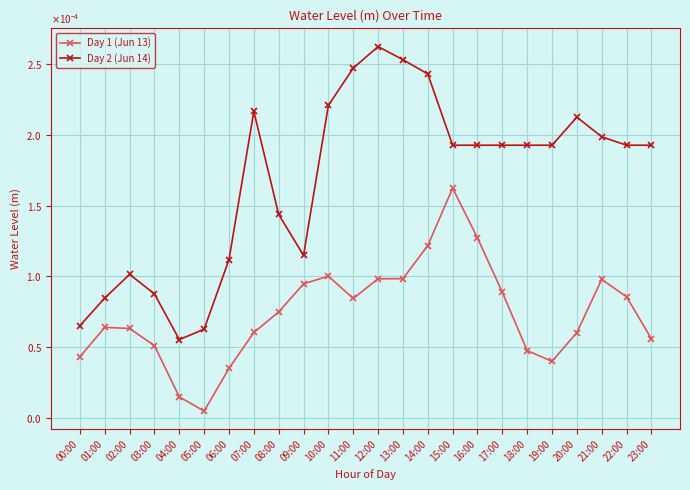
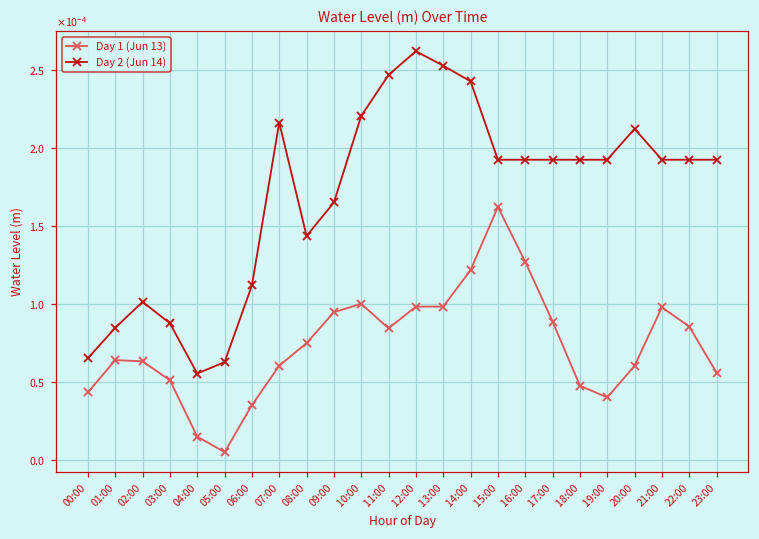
  {
    "Day 1 (Jun 13)": {
      "00:00": 0.000043,
      "01:00": 0.000064,
      "02:00": 0.000063,
      "03:00": 0.000051,
      "04:00": 0.000015,
      "05:00": 0.000005,
      "06:00": 0.000035,
      "07:00": 0.000060,
      "08:00": 0.000075,
      "09:00": 0.000095,
      "10:00": 0.000100,
      "11:00": 0.000084,
      "12:00": 0.000098,
      "13:00": 0.000098,
      "14:00": 0.000122,
      "15:00": 0.000162,
      "16:00": 0.000127,
      "17:00": 0.000089,
      "18:00": 0.000047,
      "19:00": 0.000040,
      "20:00": 0.000060,
      "21:00": 0.000098,
      "22:00": 0.000085,
      "23:00": 0.000056
    },
    "Day 2 (Jun 14)": {
      "00:00": 0.000065,
      "01:00": 0.000085,
      "02:00": 0.000101,
      "03:00": 0.000088,
      "04:00": 0.000055,
      "05:00": 0.000063,
      "06:00": 0.000112,
      "07:00": 0.000217,
      "08:00": 0.000144,
-     "09:00": 0.000115,
+     "09:00": 0.000165,
      "10:00": 0.000221,
      "11:00": 0.000247,
      "12:00": 0.000262,
      "13:00": 0.000253,
      "14:00": 0.000243,
      "15:00": 0.000193,
      "16:00": 0.000193,
      "17:00": 0.000193,
      "18:00": 0.000193,
      "19:00": 0.000193,
      "20:00": 0.000212,
-     "21:00": 0.000199,
+     "21:00": 0.000193,
      "22:00": 0.000193,
      "23:00": 0.000193
    }
  }
